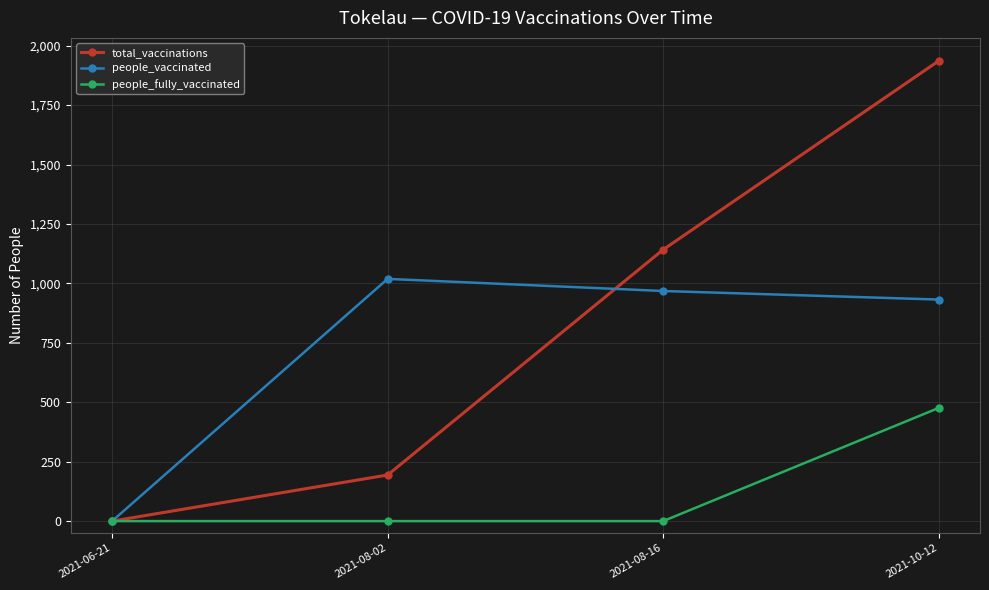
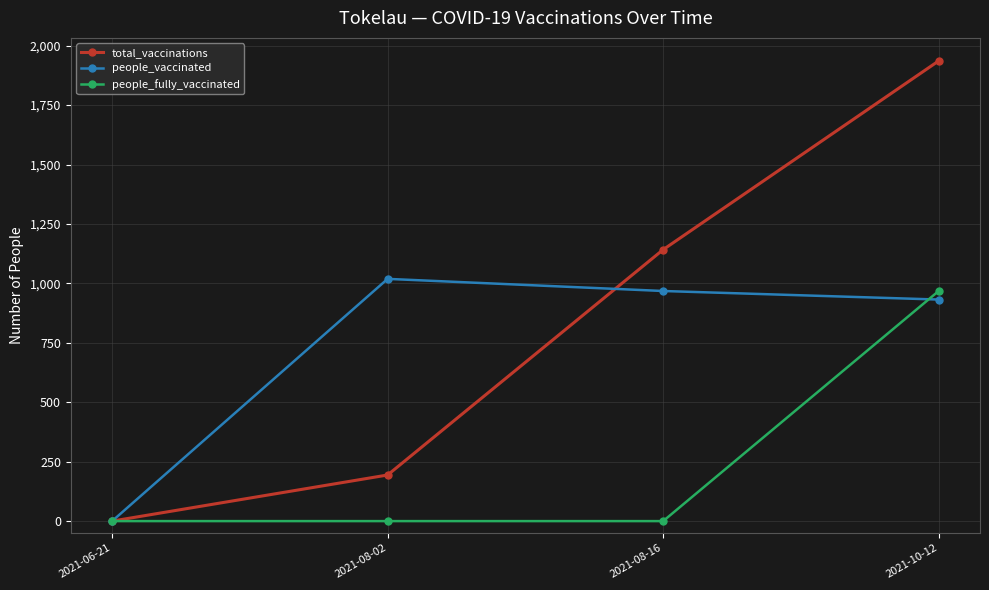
  {
    "total_vaccinations": {
      "2021-08-02": "190",
      "2021-08-16": "1,140",
      "2021-10-12": "1,940"
    },
    "people_vaccinated": {
      "2021-08-02": "1,020",
      "2021-08-16": "970",
      "2021-10-12": "930"
    },
    "people_fully_vaccinated": {
      "2021-08-02": "0",
      "2021-08-16": "0",
-     "2021-10-12": "480"
+     "2021-10-12": "970"
    }
  }
